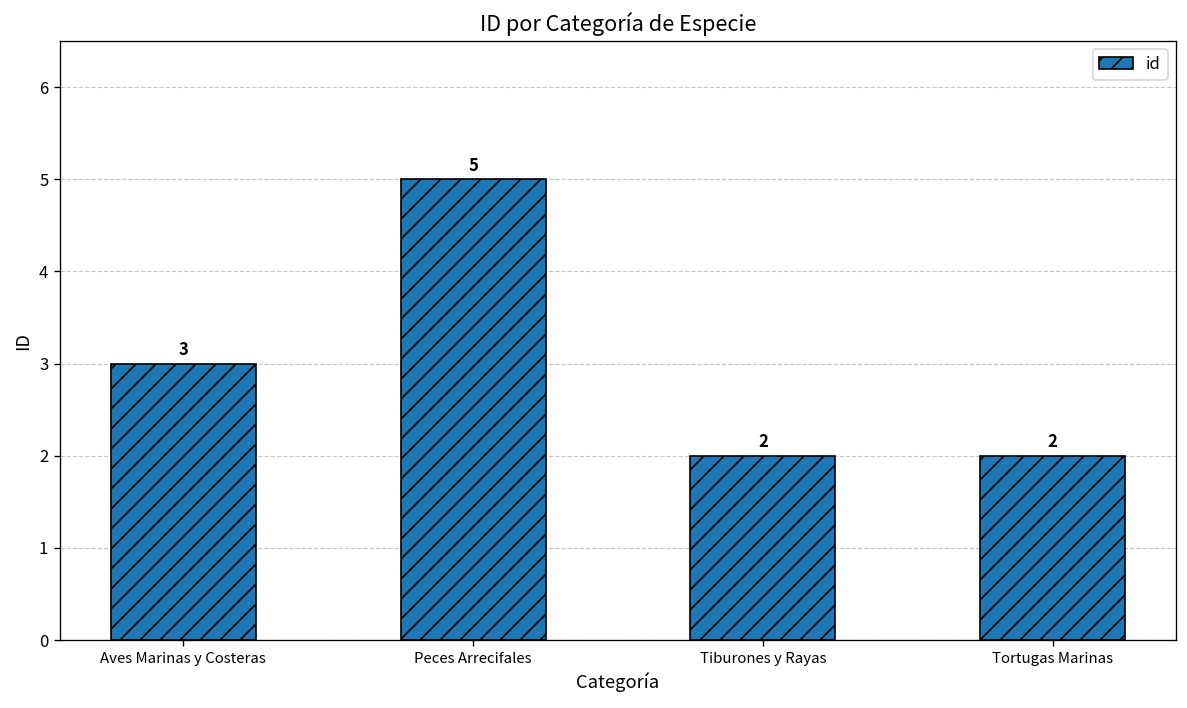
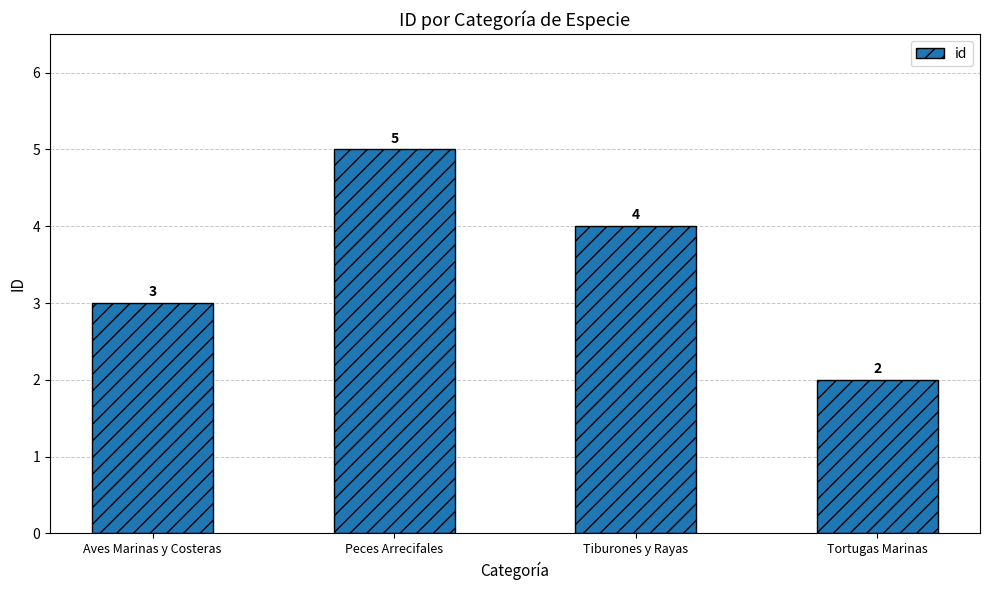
  {
    "Aves Marinas y Costeras": 3,
    "Peces Arrecifales": 5,
-   "Tiburones y Rayas": 2,
+   "Tiburones y Rayas": 4,
    "Tortugas Marinas": 2
  }
